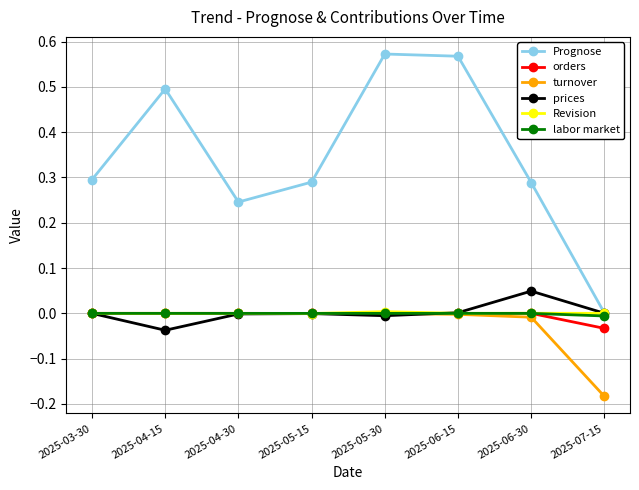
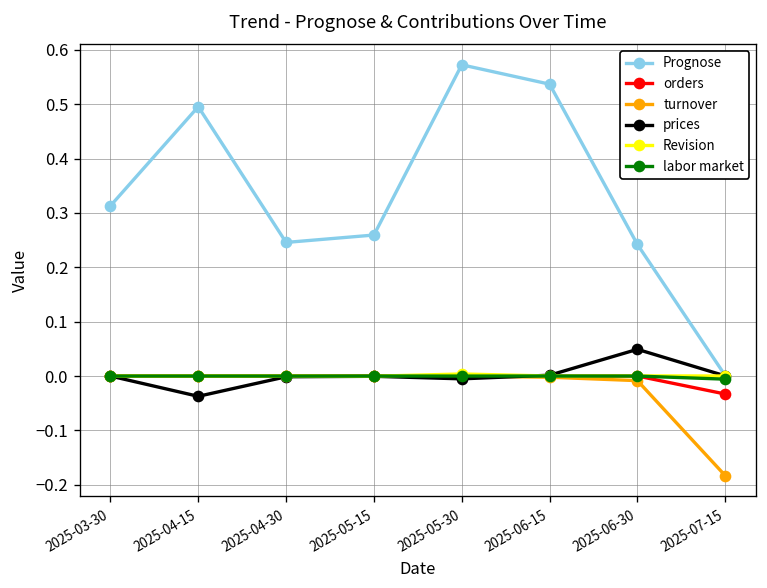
  {
    "Prognose": {
-     "2025-03-30": 0.30,
+     "2025-03-30": 0.31,
      "2025-04-15": 0.50,
      "2025-04-30": 0.25,
-     "2025-05-15": 0.29,
+     "2025-05-15": 0.26,
      "2025-05-30": 0.57,
-     "2025-06-15": 0.57,
-     "2025-06-30": 0.29
+     "2025-06-15": 0.54,
+     "2025-06-30": 0.24
    },
    "orders": {
      "2025-07-15": -0.03
    },
    "turnover": {
      "2025-06-30": -0.01,
      "2025-07-15": -0.18
    },
    "prices": {
      "2025-04-15": -0.04,
      "2025-06-30": 0.05
    },
    "labor market": {
      "2025-07-15": -0.01
    }
  }
